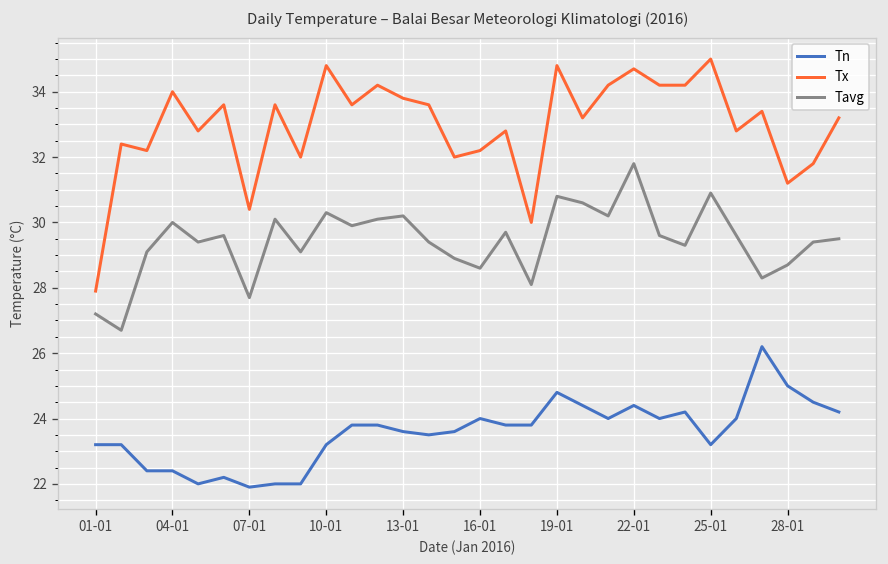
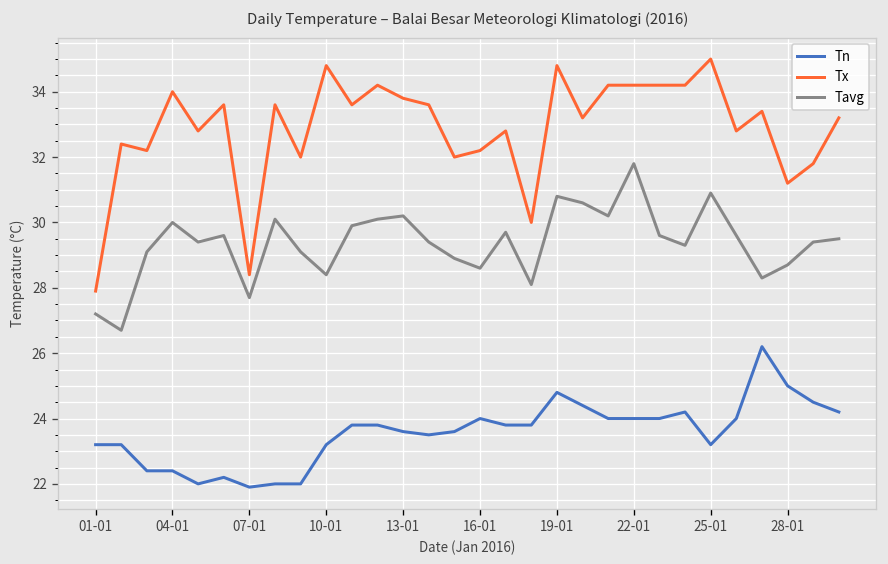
  {
    "Tn": {
      "01-01": 23.2,
      "04-01": 22.4,
      "07-01": 21.9,
      "10-01": 23.2,
      "13-01": 23.6,
      "16-01": 24.0,
      "19-01": 24.8,
-     "22-01": 24.4,
+     "22-01": 24.0,
      "25-01": 23.2,
      "28-01": 25.0
    },
    "Tx": {
      "01-01": 27.9,
      "04-01": 34.0,
-     "07-01": 30.4,
+     "07-01": 28.4,
      "10-01": 34.8,
      "13-01": 33.8,
      "16-01": 32.2,
      "19-01": 34.8,
-     "22-01": 34.7,
+     "22-01": 34.2,
      "25-01": 35.0,
      "28-01": 31.2
    },
    "Tavg": {
      "01-01": 27.2,
      "04-01": 30.0,
      "07-01": 27.7,
-     "10-01": 30.3,
+     "10-01": 28.4,
      "13-01": 30.2,
      "16-01": 28.6,
      "19-01": 30.8,
      "22-01": 31.8,
      "25-01": 30.9,
      "28-01": 28.7
    }
  }
